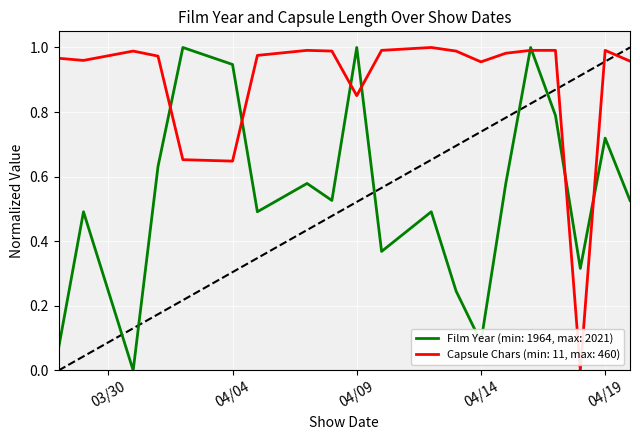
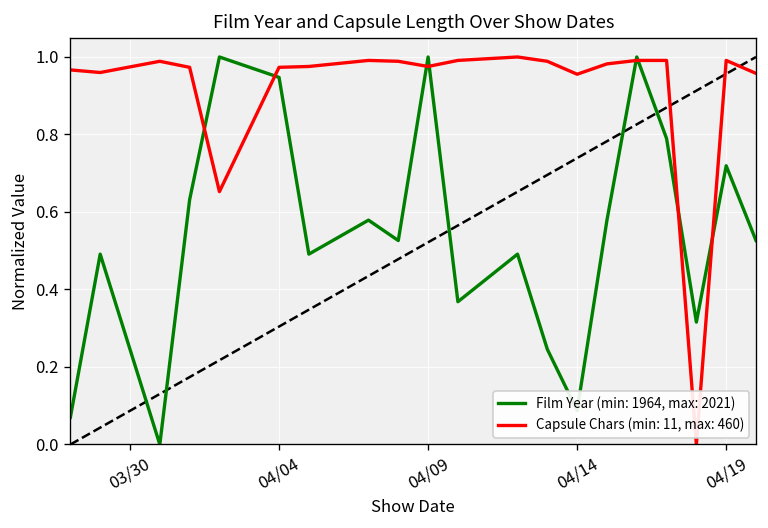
  {
    "Film Year (min: 1964, max: 2021)": {
      "04/04": 0.95,
      "04/09": 1.00,
      "04/19": 0.72
    },
    "Capsule Chars (min: 11, max: 460)": {
-     "04/04": 0.65,
-     "04/09": 0.85,
+     "04/04": 0.97,
+     "04/09": 0.98,
      "04/14": 0.96,
      "04/19": 0.99
    }
  }
